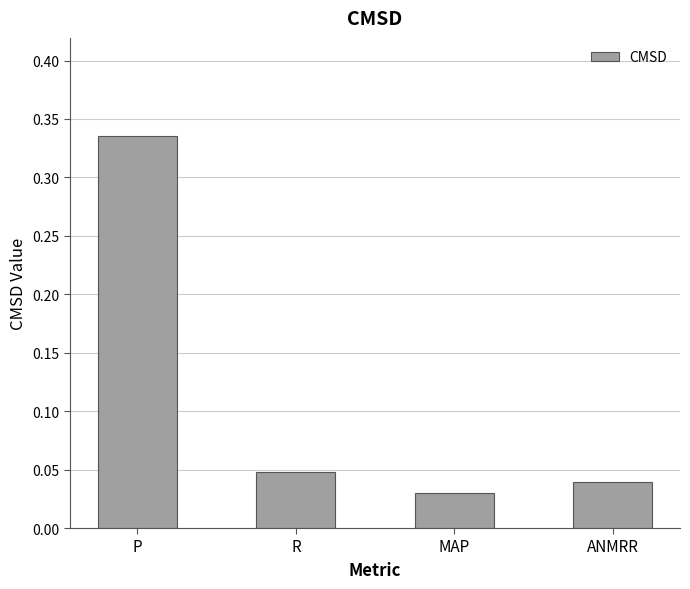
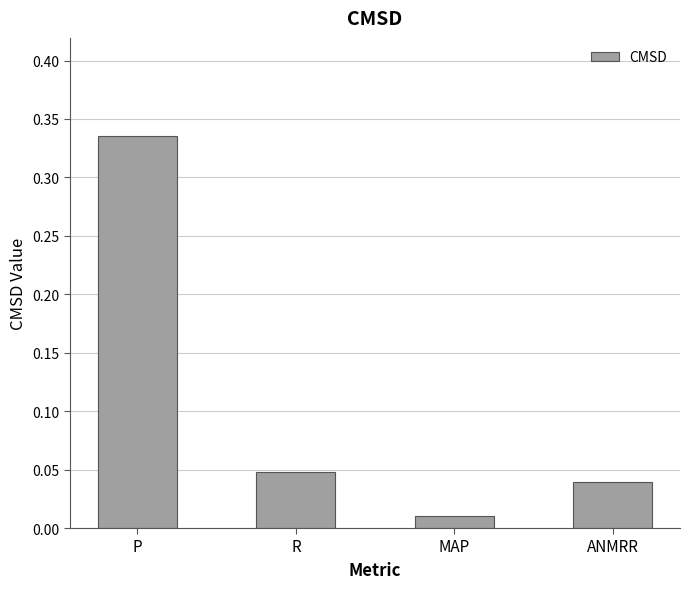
  {
    "P": 0.336,
    "R": 0.048,
-   "MAP": 0.030,
+   "MAP": 0.010,
    "ANMRR": 0.039
  }
